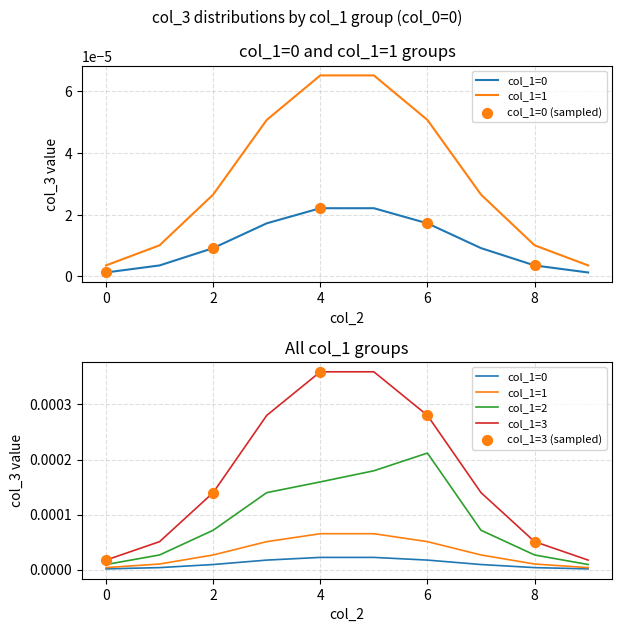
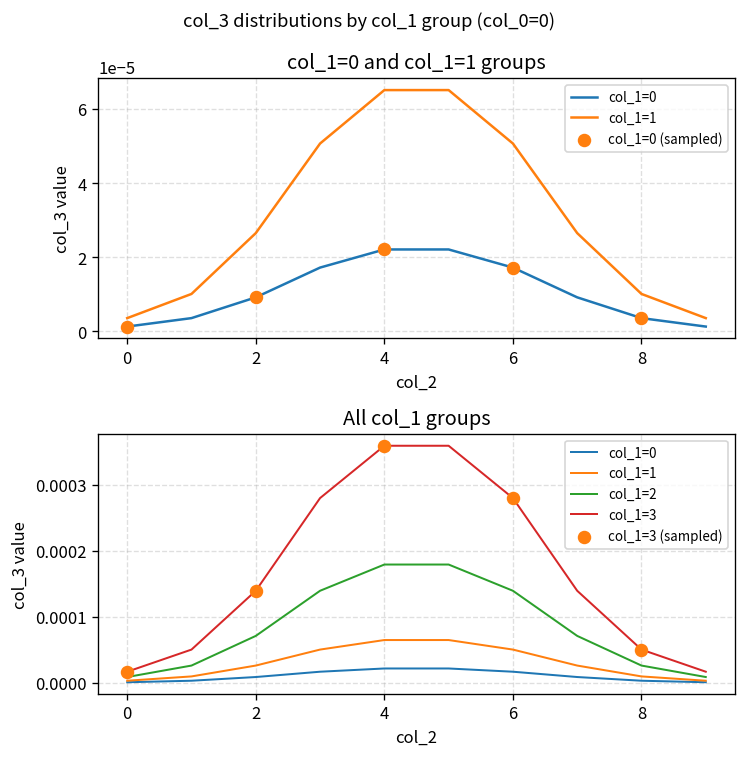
  {
    "All col_1 groups": {
      "col_1=0": {
        "2": 0.00001,
        "4": 0.00002,
        "6": 0.00002,
        "8": 0.00000
      },
      "col_1=2": {
        "0": 0.00001,
        "2": 0.00007,
-       "4": 0.00016,
-       "6": 0.00021,
+       "4": 0.00018,
+       "6": 0.00014,
        "8": 0.00003
      }
    }
  }
